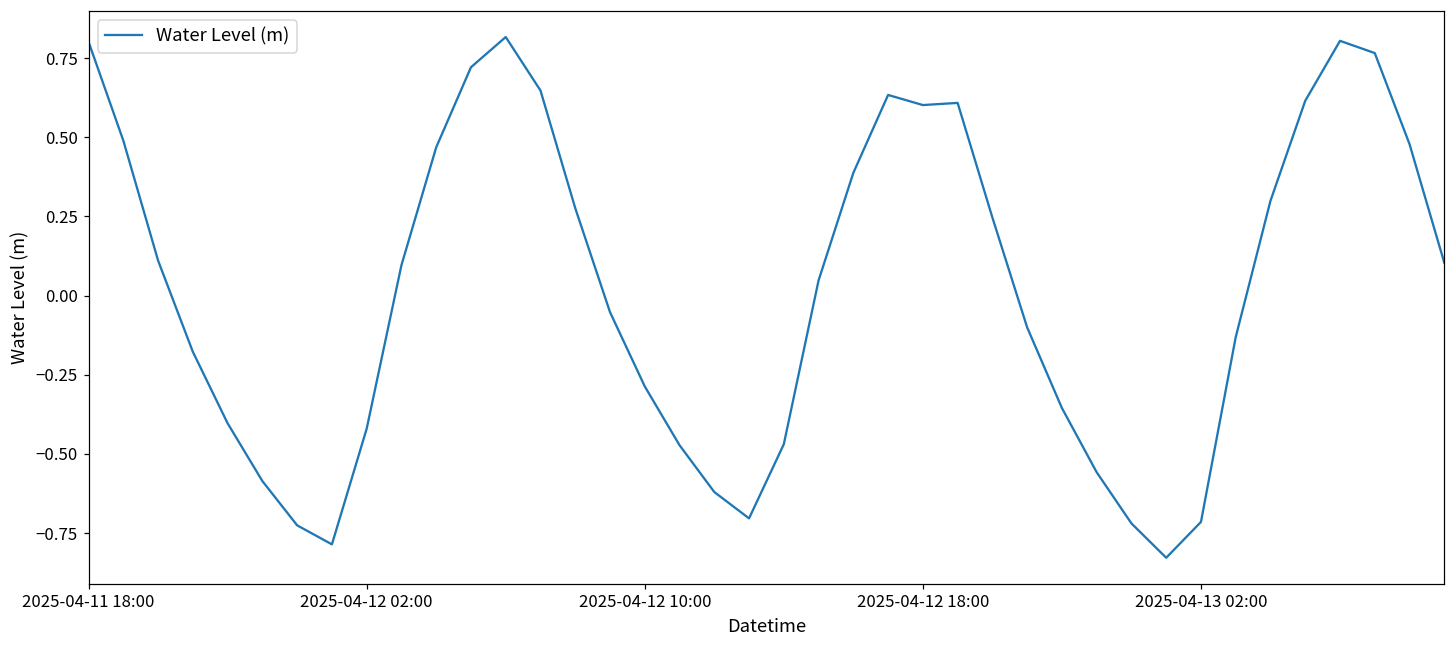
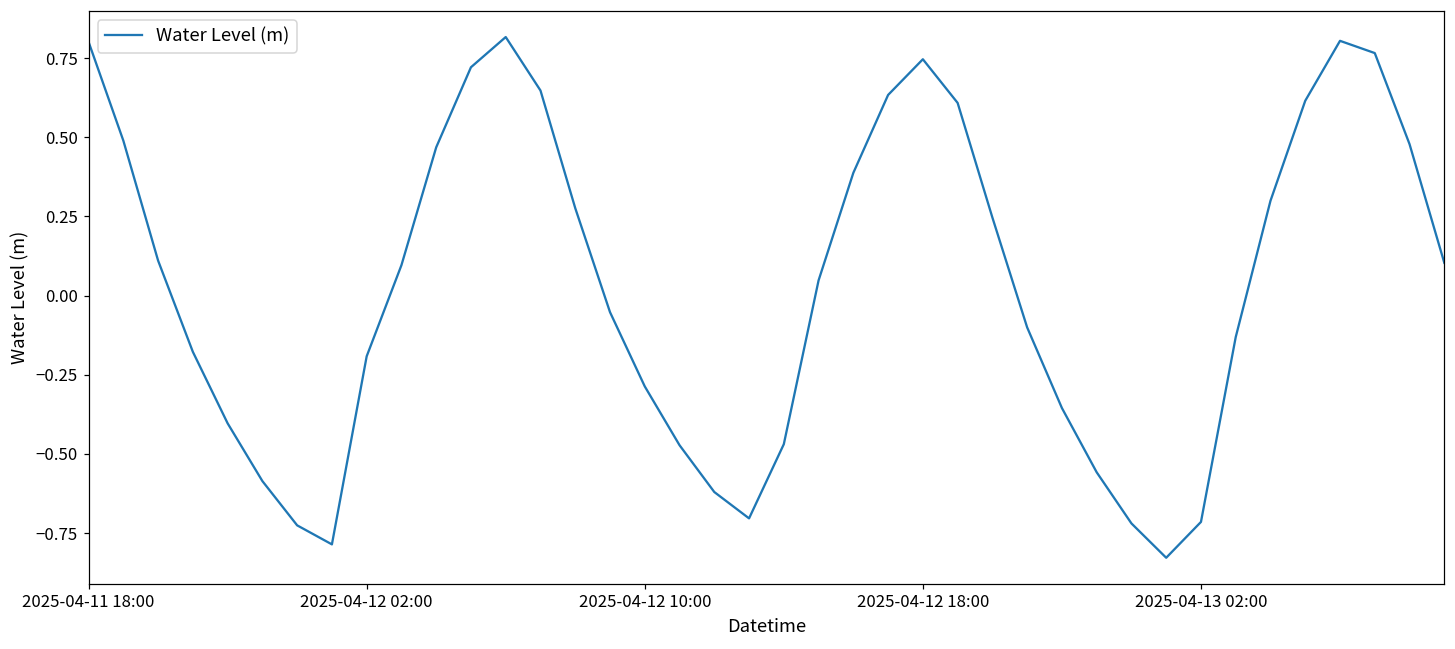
  {
    "2025-04-11 18:00": 0.80,
-   "2025-04-12 02:00": -0.42,
+   "2025-04-12 02:00": -0.19,
    "2025-04-12 10:00": -0.29,
-   "2025-04-12 18:00": 0.60,
+   "2025-04-12 18:00": 0.75,
    "2025-04-13 02:00": -0.71
  }
